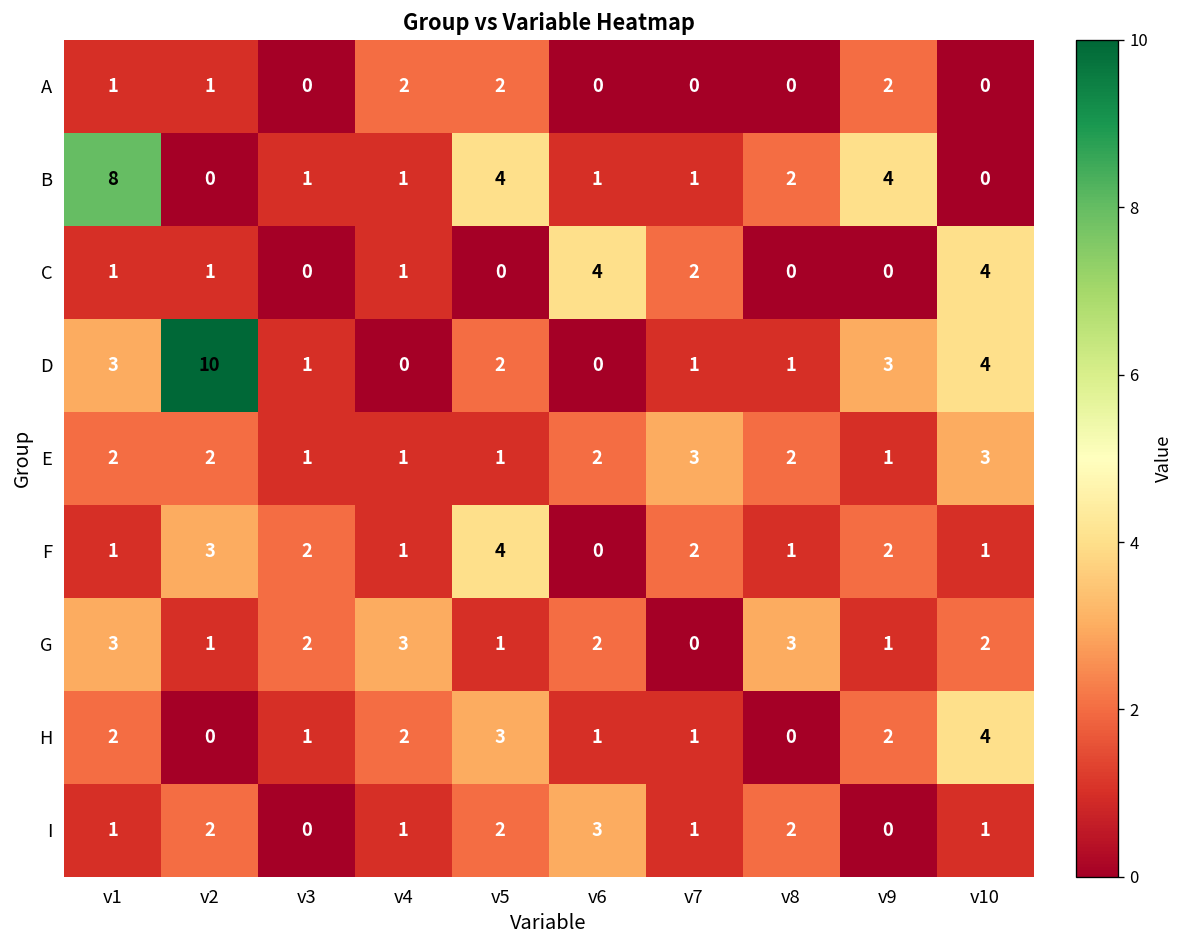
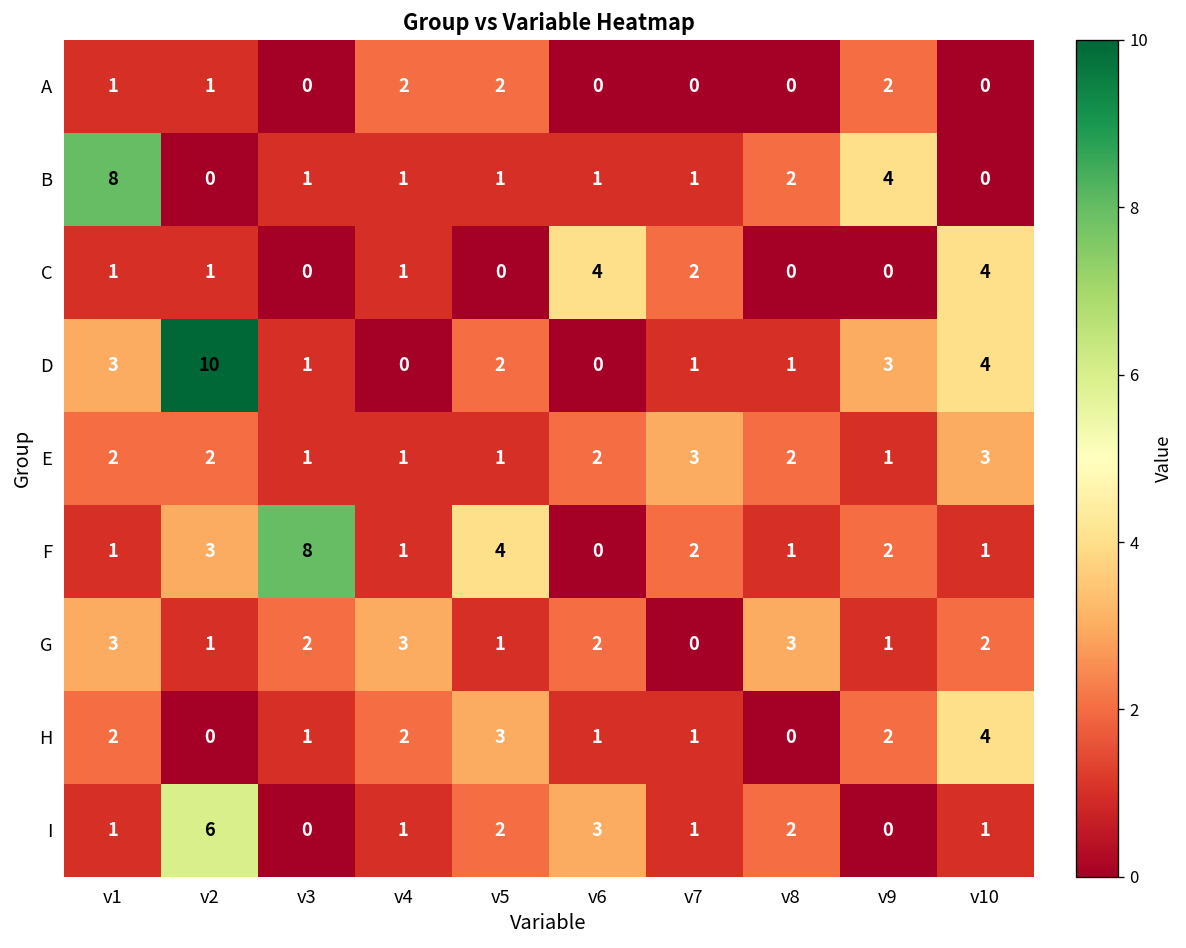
  {
    "A": {
      "v1": 1,
      "v2": 1,
      "v3": 0,
      "v4": 2,
      "v5": 2,
      "v6": 0,
      "v7": 0,
      "v8": 0,
      "v9": 2,
      "v10": 0
    },
    "B": {
      "v1": 8,
      "v2": 0,
      "v3": 1,
      "v4": 1,
-     "v5": 4,
+     "v5": 1,
      "v6": 1,
      "v7": 1,
      "v8": 2,
      "v9": 4,
      "v10": 0
    },
    "C": {
      "v1": 1,
      "v2": 1,
      "v3": 0,
      "v4": 1,
      "v5": 0,
      "v6": 4,
      "v7": 2,
      "v8": 0,
      "v9": 0,
      "v10": 4
    },
    "D": {
      "v1": 3,
      "v2": 10,
      "v3": 1,
      "v4": 0,
      "v5": 2,
      "v6": 0,
      "v7": 1,
      "v8": 1,
      "v9": 3,
      "v10": 4
    },
    "E": {
      "v1": 2,
      "v2": 2,
      "v3": 1,
      "v4": 1,
      "v5": 1,
      "v6": 2,
      "v7": 3,
      "v8": 2,
      "v9": 1,
      "v10": 3
    },
    "F": {
      "v1": 1,
      "v2": 3,
-     "v3": 2,
+     "v3": 8,
      "v4": 1,
      "v5": 4,
      "v6": 0,
      "v7": 2,
      "v8": 1,
      "v9": 2,
      "v10": 1
    },
    "G": {
      "v1": 3,
      "v2": 1,
      "v3": 2,
      "v4": 3,
      "v5": 1,
      "v6": 2,
      "v7": 0,
      "v8": 3,
      "v9": 1,
      "v10": 2
    },
    "H": {
      "v1": 2,
      "v2": 0,
      "v3": 1,
      "v4": 2,
      "v5": 3,
      "v6": 1,
      "v7": 1,
      "v8": 0,
      "v9": 2,
      "v10": 4
    },
    "I": {
      "v1": 1,
-     "v2": 2,
+     "v2": 6,
      "v3": 0,
      "v4": 1,
      "v5": 2,
      "v6": 3,
      "v7": 1,
      "v8": 2,
      "v9": 0,
      "v10": 1
    }
  }
